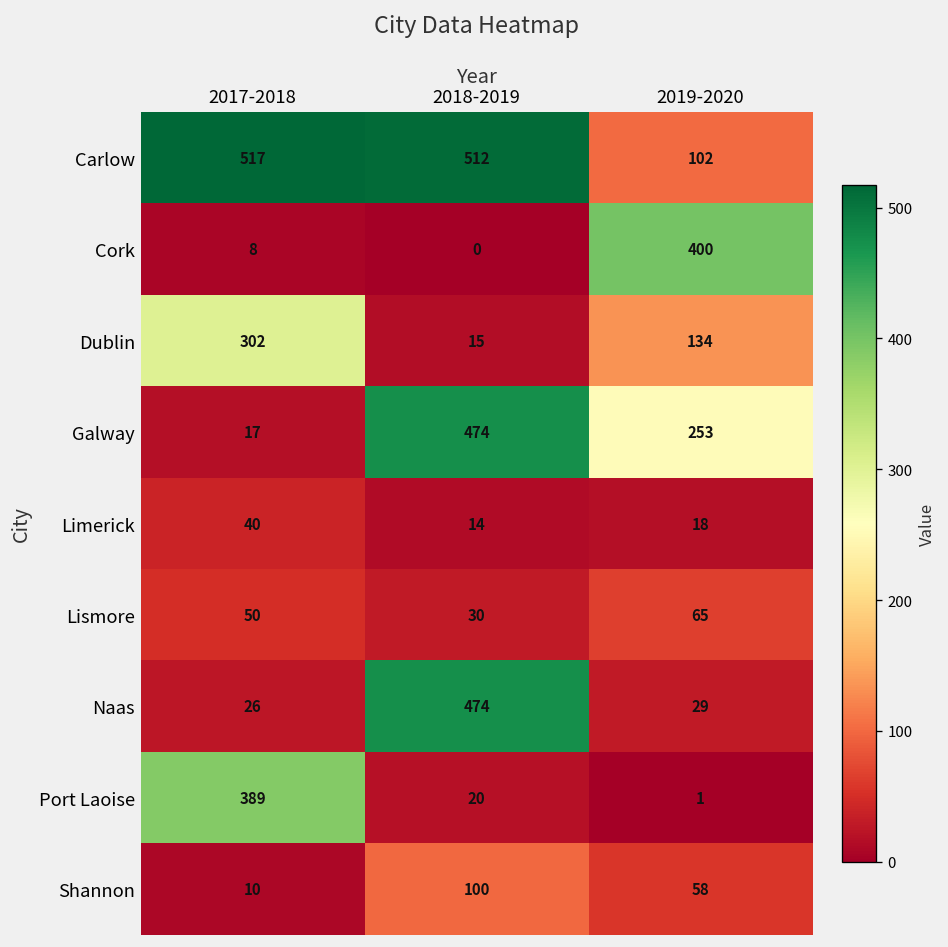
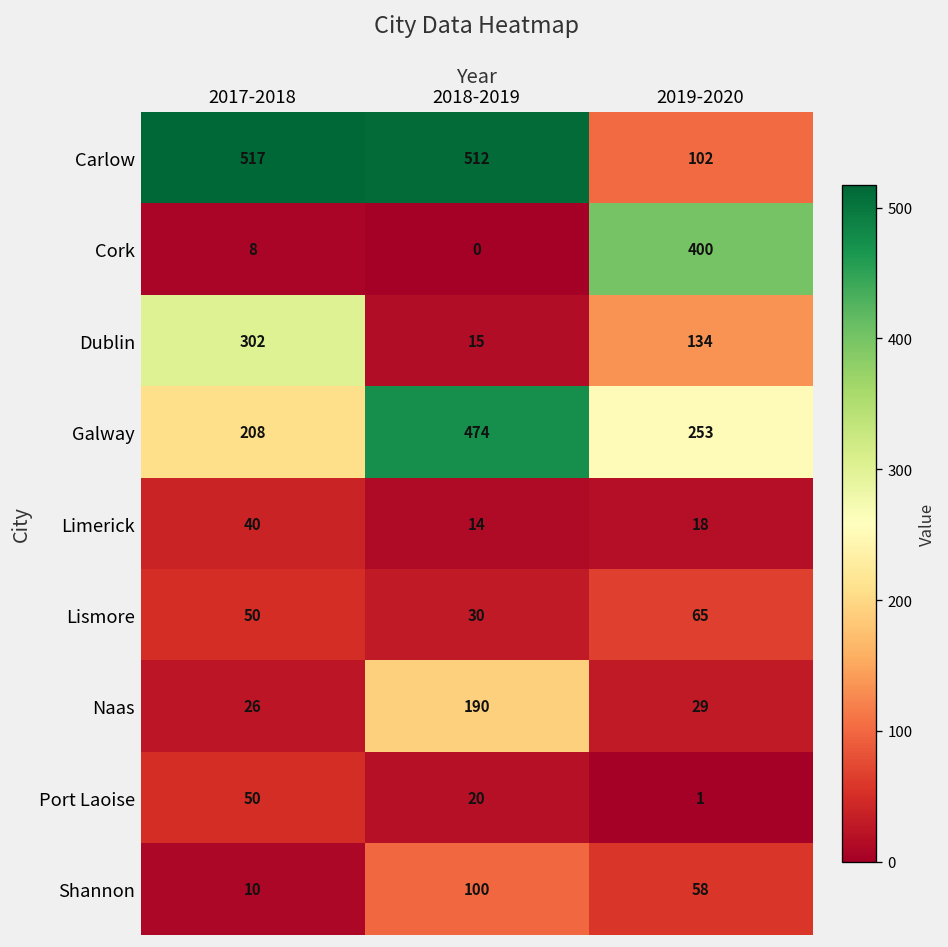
  {
    "Carlow": {
      "2017-2018": 517,
      "2018-2019": 512,
      "2019-2020": 102
    },
    "Cork": {
      "2017-2018": 8,
      "2018-2019": 0,
      "2019-2020": 400
    },
    "Dublin": {
      "2017-2018": 302,
      "2018-2019": 15,
      "2019-2020": 134
    },
    "Galway": {
-     "2017-2018": 17,
+     "2017-2018": 208,
      "2018-2019": 474,
      "2019-2020": 253
    },
    "Limerick": {
      "2017-2018": 40,
      "2018-2019": 14,
      "2019-2020": 18
    },
    "Lismore": {
      "2017-2018": 50,
      "2018-2019": 30,
      "2019-2020": 65
    },
    "Naas": {
      "2017-2018": 26,
-     "2018-2019": 474,
+     "2018-2019": 190,
      "2019-2020": 29
    },
    "Port Laoise": {
-     "2017-2018": 389,
+     "2017-2018": 50,
      "2018-2019": 20,
      "2019-2020": 1
    },
    "Shannon": {
      "2017-2018": 10,
      "2018-2019": 100,
      "2019-2020": 58
    }
  }
